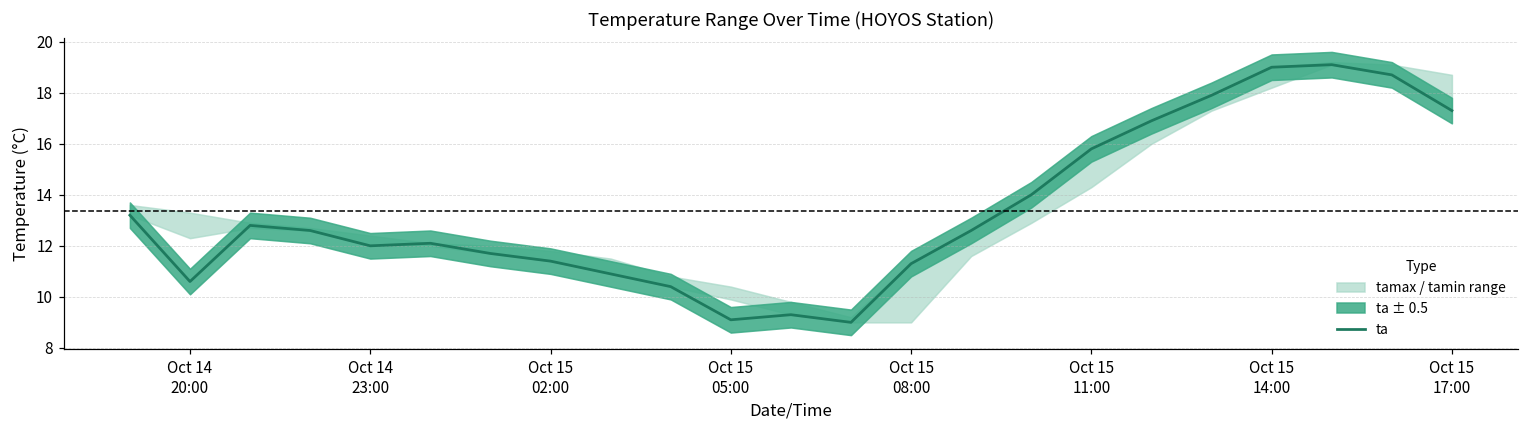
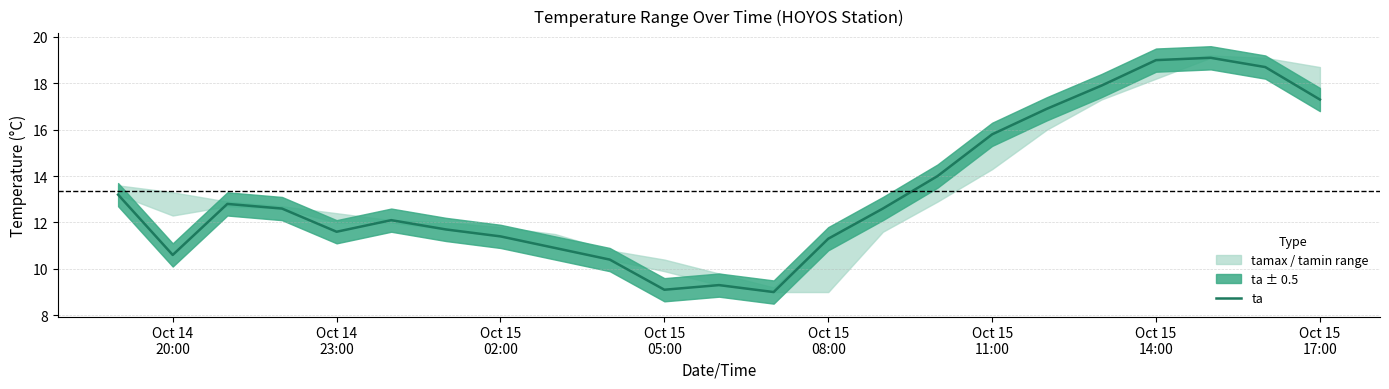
  {
    "ta": {
      "Oct 14 20:00": 10.6,
-     "Oct 14 23:00": 12.0,
+     "Oct 14 23:00": 11.6,
      "Oct 15 02:00": 11.4,
      "Oct 15 05:00": 9.1,
      "Oct 15 17:00": 17.3
    }
  }
